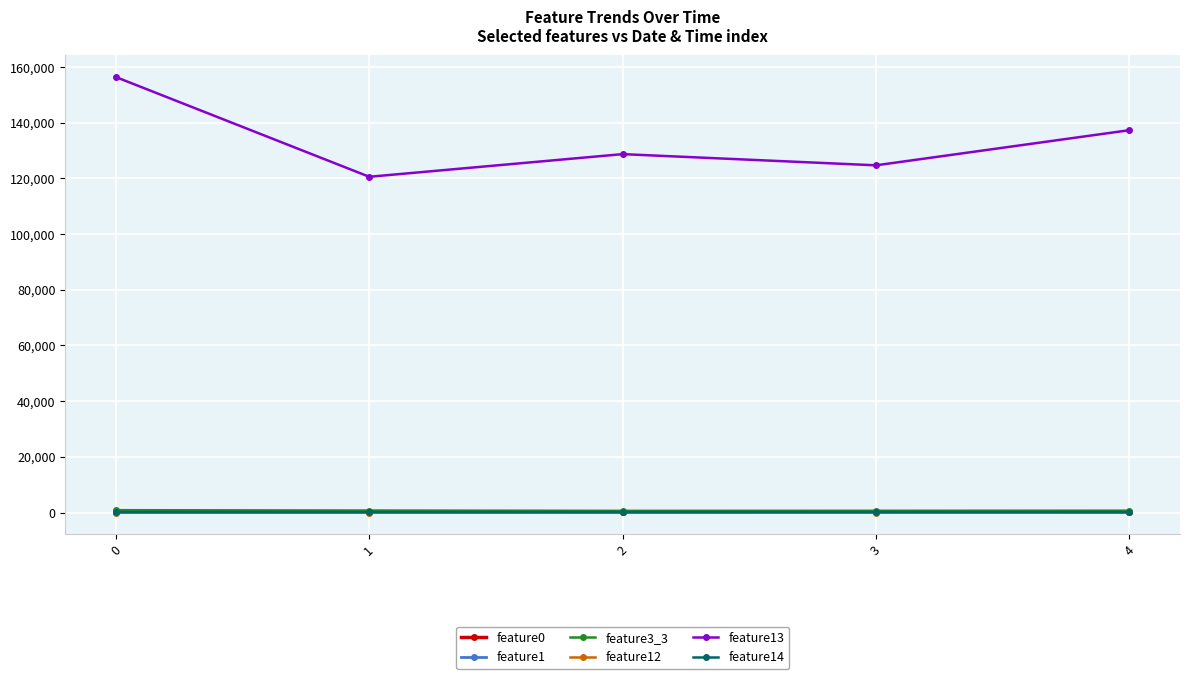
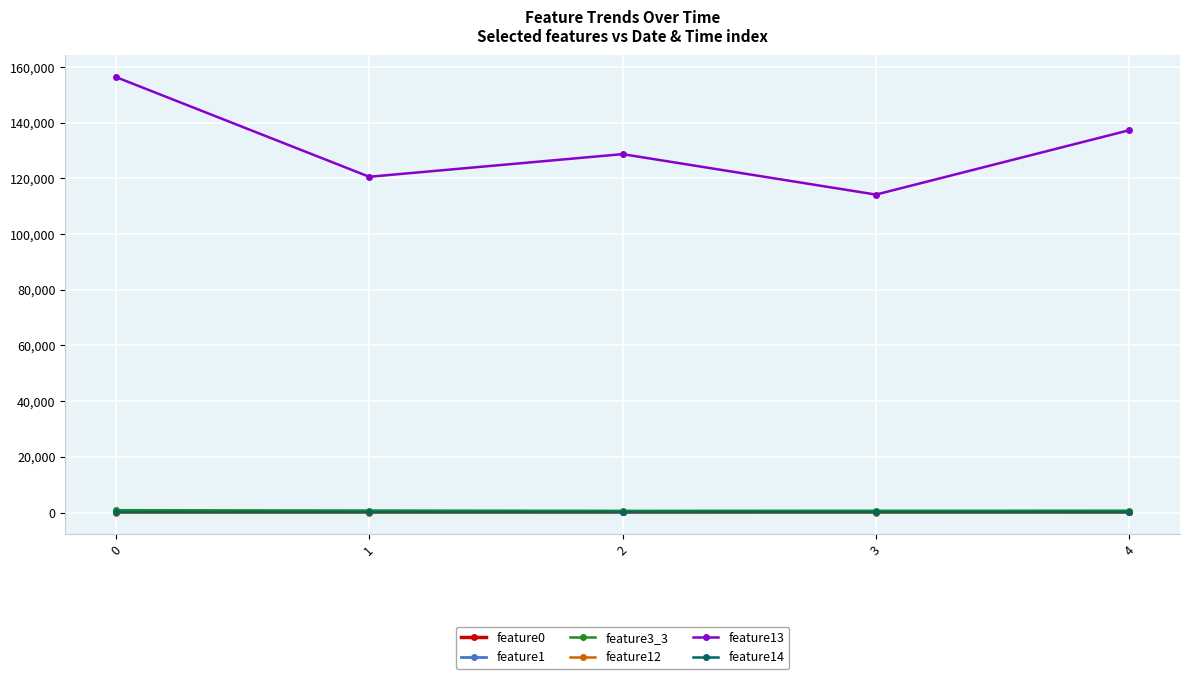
  {
    "feature13": {
      "0": "156,000",
      "1": "121,000",
      "2": "129,000",
-     "3": "125,000",
+     "3": "114,000",
      "4": "137,000"
    }
  }
